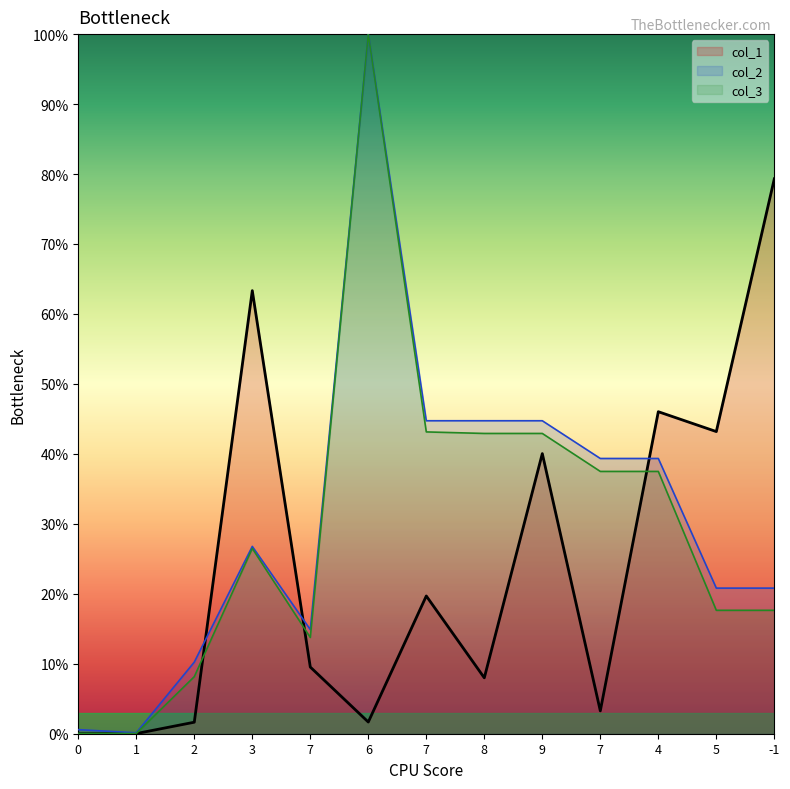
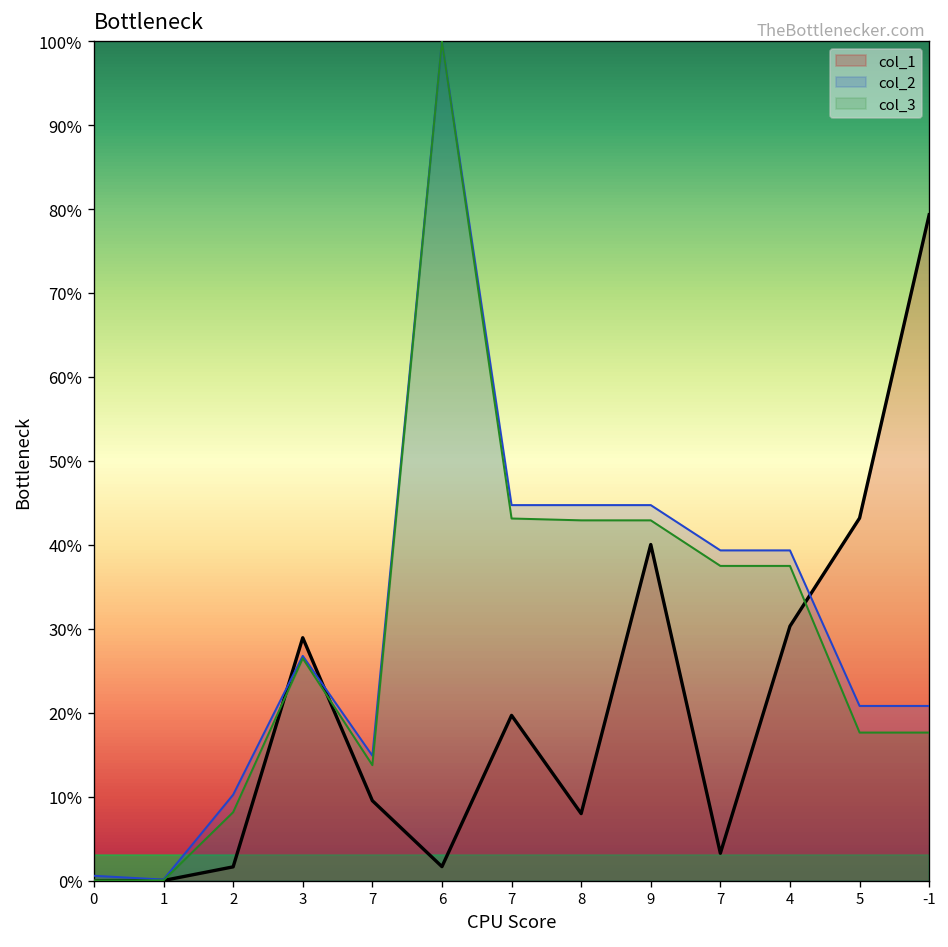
  {
    "col_1": {
-     "3": "63%",
+     "3": "29%",
      "8": "8%",
      "9": "40%",
-     "4": "46%",
+     "4": "30%",
      "5": "43%",
      "-1": "79%"
    }
  }
